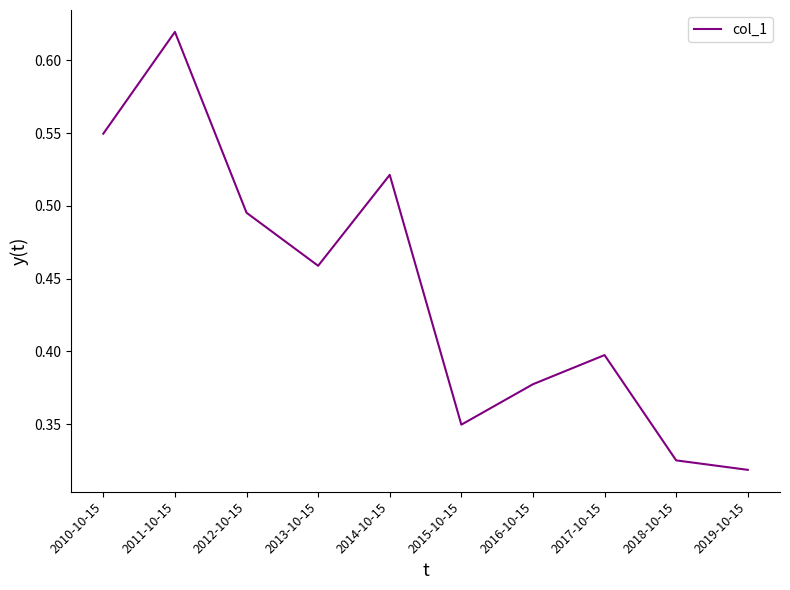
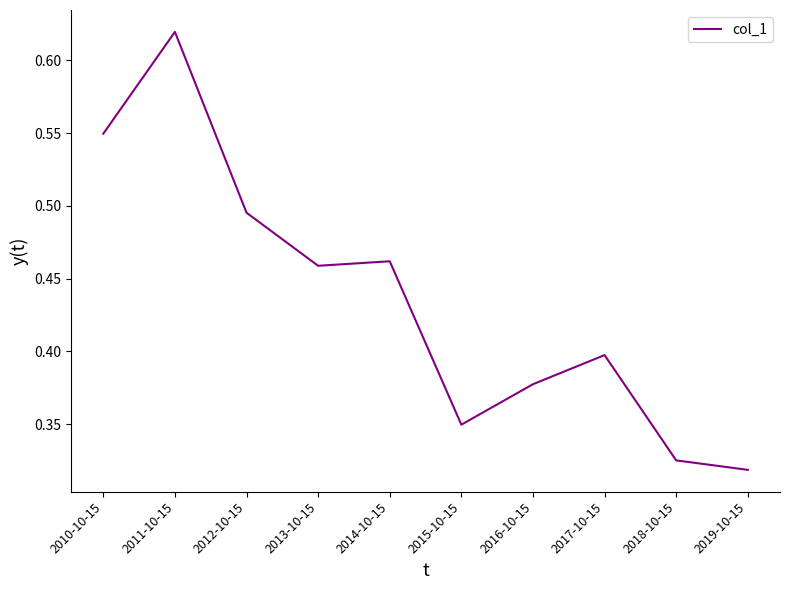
  {
    "2010-10-15": 0.550,
    "2011-10-15": 0.620,
    "2012-10-15": 0.495,
    "2013-10-15": 0.459,
-   "2014-10-15": 0.521,
+   "2014-10-15": 0.462,
    "2015-10-15": 0.350,
    "2016-10-15": 0.377,
    "2017-10-15": 0.397,
    "2018-10-15": 0.325,
    "2019-10-15": 0.319
  }
